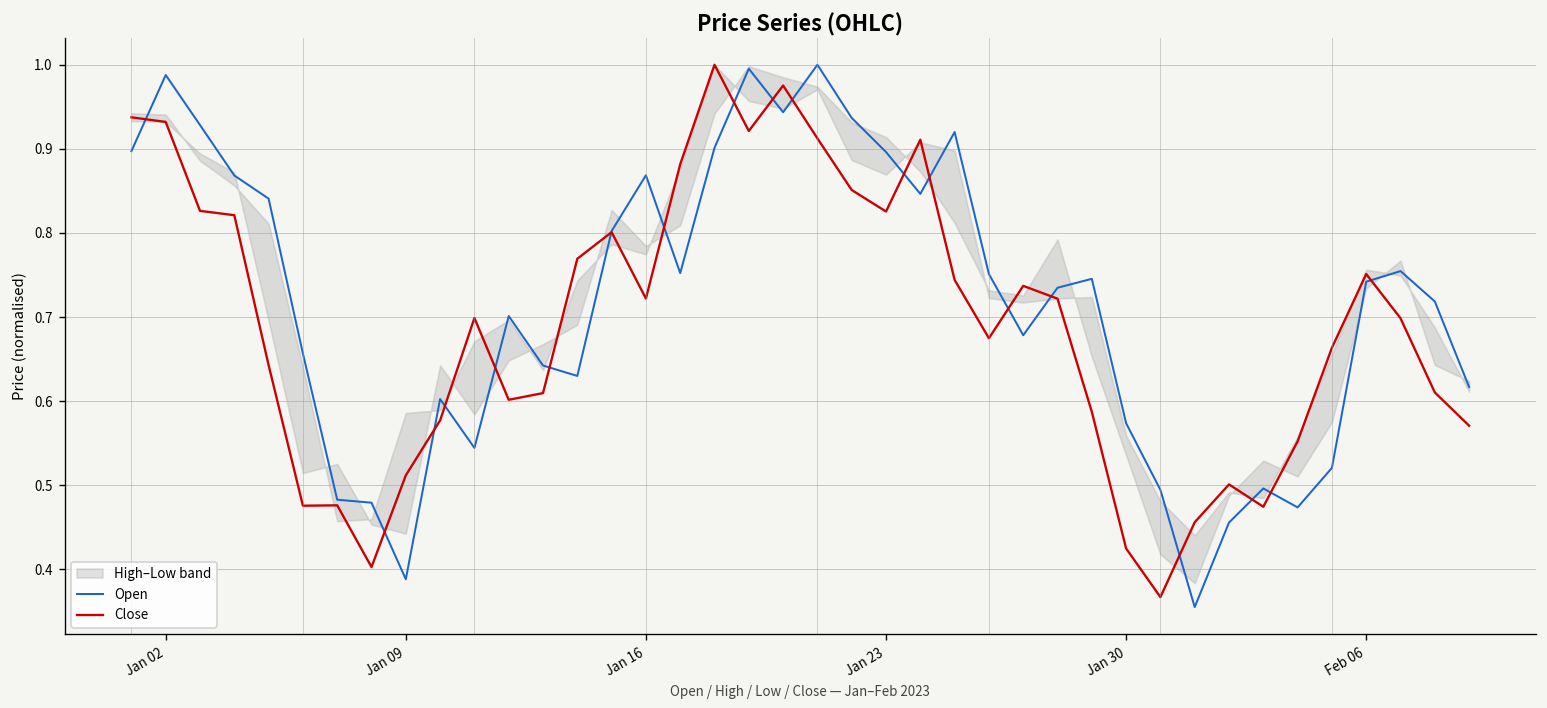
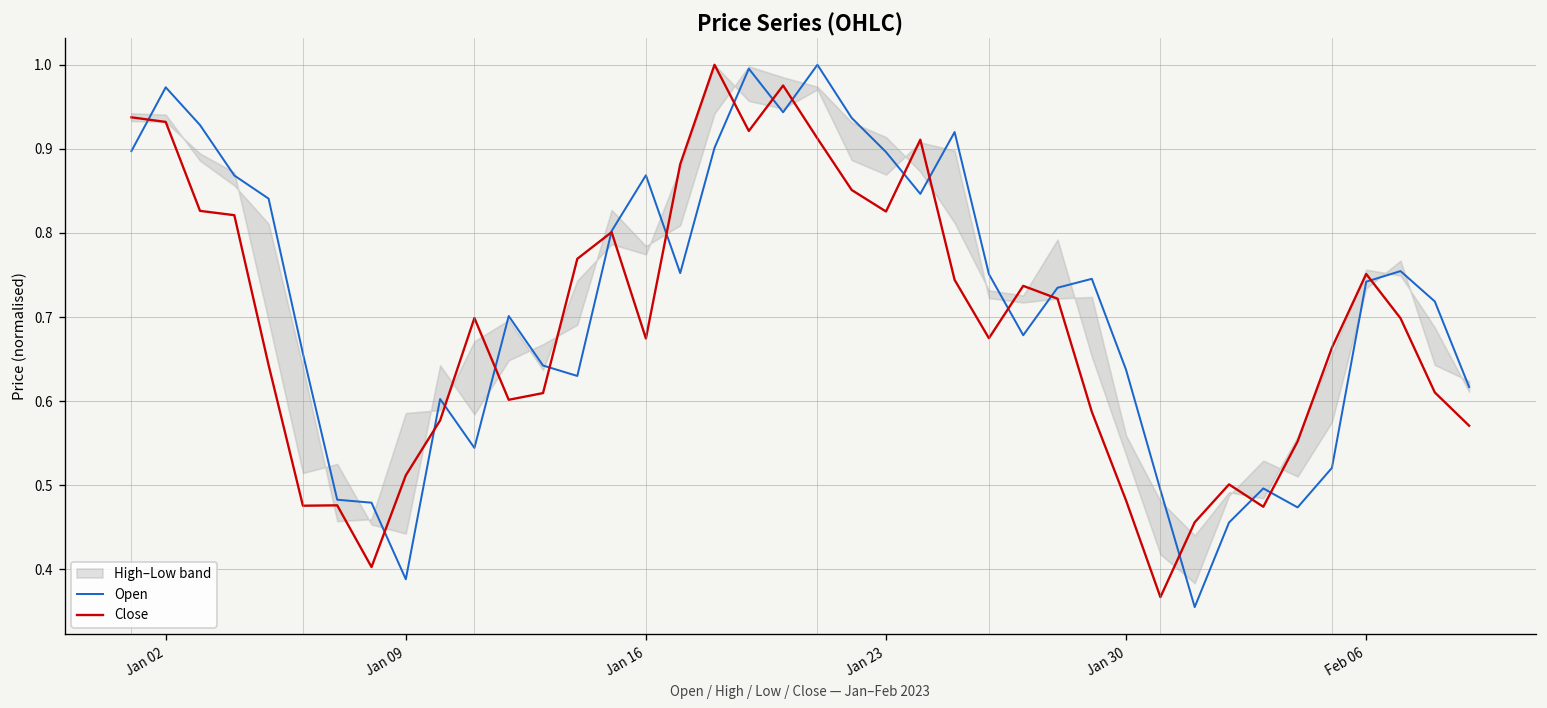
  {
    "Open": {
-     "Jan 02": 0.99,
+     "Jan 02": 0.97,
      "Jan 09": 0.39,
      "Jan 16": 0.87,
      "Jan 23": 0.90,
-     "Jan 30": 0.57,
+     "Jan 30": 0.64,
      "Feb 06": 0.74
    },
    "Close": {
      "Jan 02": 0.93,
      "Jan 09": 0.51,
-     "Jan 16": 0.72,
+     "Jan 16": 0.67,
      "Jan 23": 0.83,
-     "Jan 30": 0.42,
+     "Jan 30": 0.48,
      "Feb 06": 0.75
    }
  }
